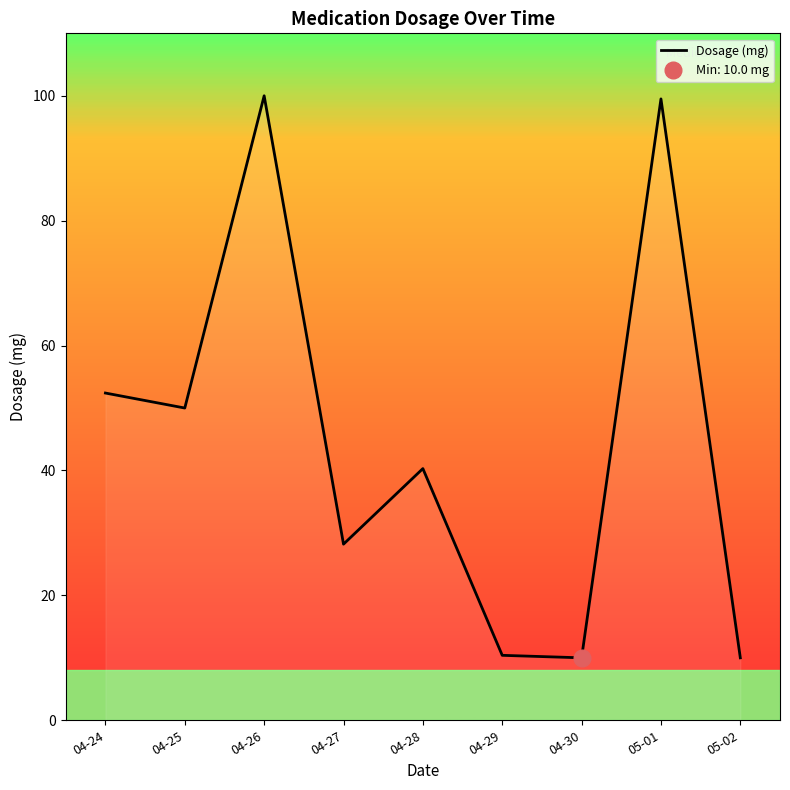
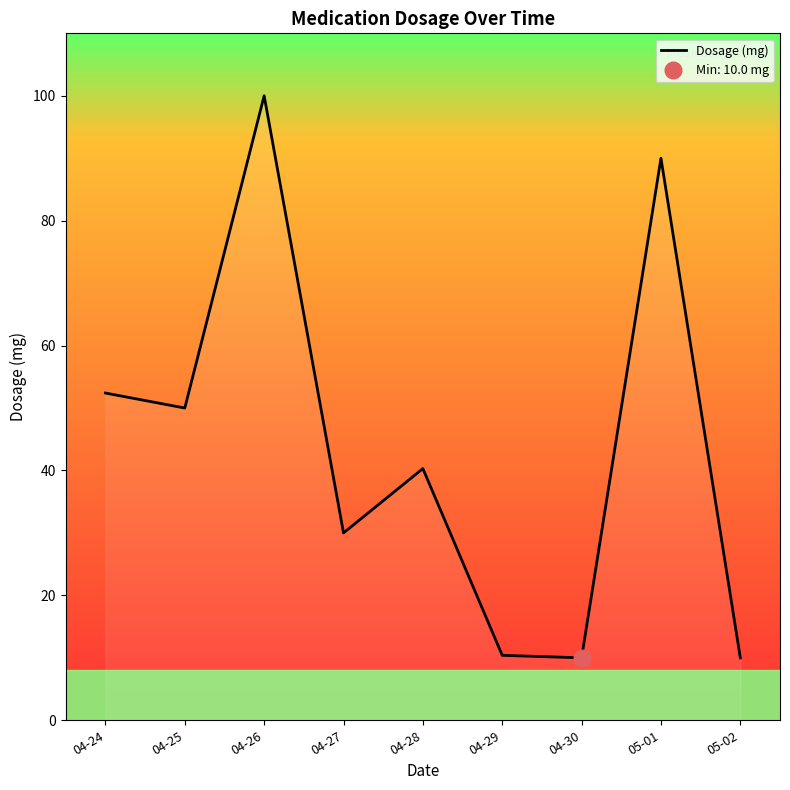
  {
    "Dosage (mg)": {
      "04-24": 52,
      "04-25": 50,
      "04-26": 100,
-     "04-27": 28,
+     "04-27": 30,
      "04-28": 40,
      "04-29": 10,
-     "05-01": 100,
+     "05-01": 90,
      "05-02": 10
    }
  }
